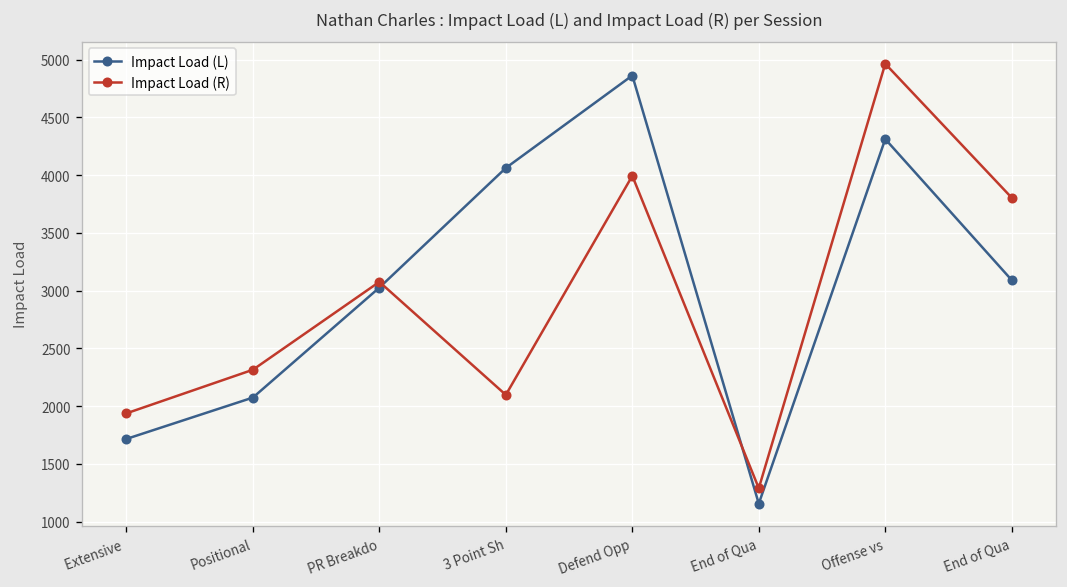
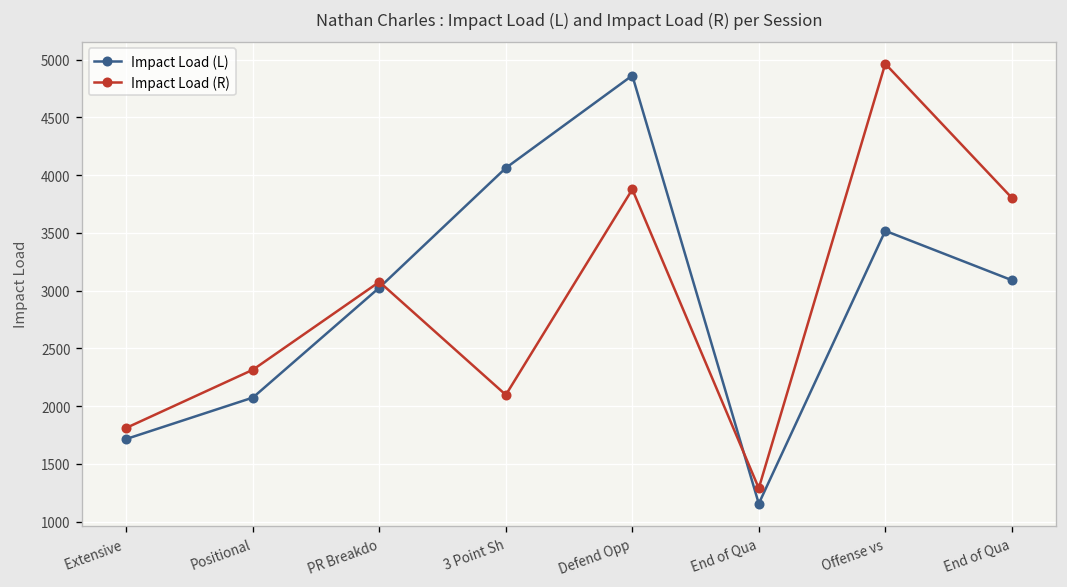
  {
    "Impact Load (L)": {
      "Extensive": 1700,
      "Positional": 2100,
      "PR Breakdo": 3000,
      "3 Point Sh": 4100,
      "Defend Opp": 4900,
-     "Offense vs": 4300
+     "Offense vs": 3500
    },
    "Impact Load (R)": {
-     "Extensive": 1900,
+     "Extensive": 1800,
      "Positional": 2300,
      "PR Breakdo": 3100,
      "3 Point Sh": 2100,
-     "Defend Opp": 4000,
+     "Defend Opp": 3900,
      "Offense vs": 5000
    }
  }
